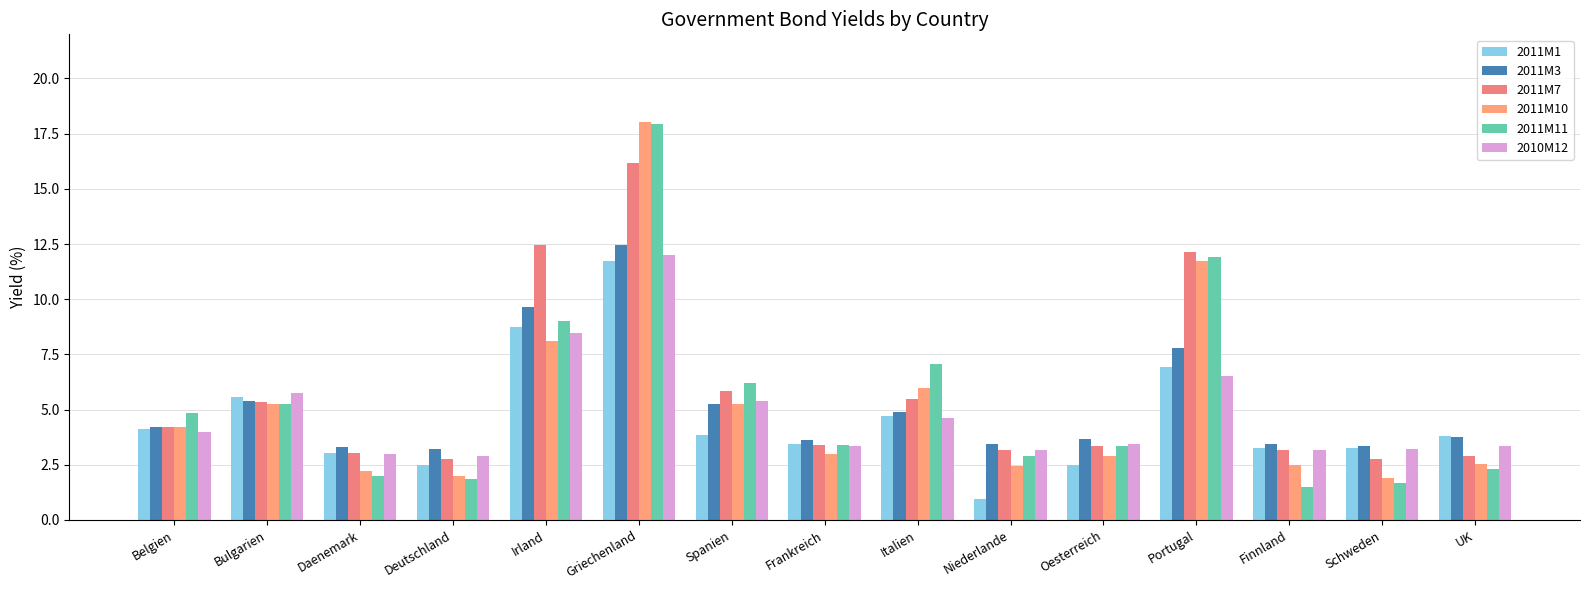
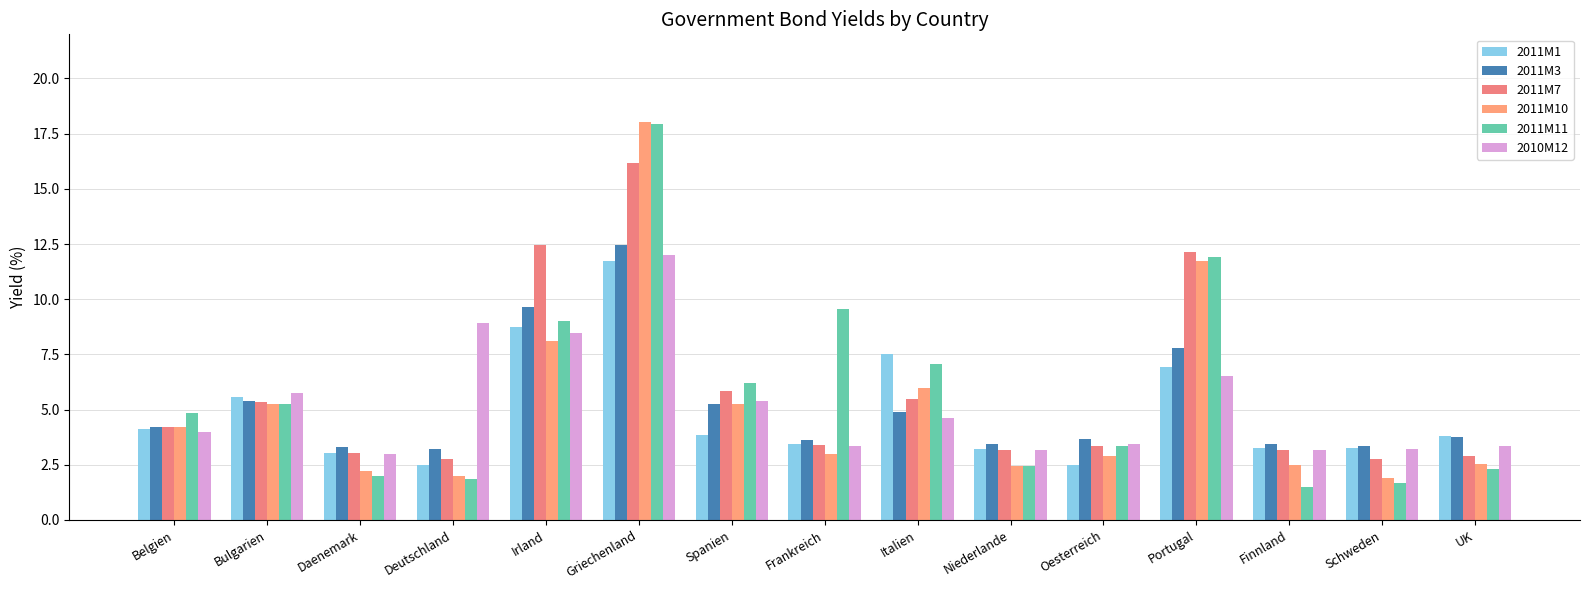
  {
    "2011M1": {
      "Belgien": 4.1,
      "Bulgarien": 5.6,
      "Daenemark": 3.1,
      "Deutschland": 2.5,
      "Irland": 8.8,
      "Griechenland": 11.7,
      "Spanien": 3.9,
      "Frankreich": 3.4,
-     "Italien": 4.7,
-     "Niederlande": 1.0,
+     "Italien": 7.5,
+     "Niederlande": 3.2,
      "Oesterreich": 2.5,
      "Portugal": 7.0,
      "Finnland": 3.3,
      "Schweden": 3.3,
      "UK": 3.8
    },
    "2011M3": {
      "Belgien": 4.2,
      "Bulgarien": 5.4,
      "Daenemark": 3.3,
      "Deutschland": 3.2,
      "Irland": 9.7,
      "Griechenland": 12.4,
      "Spanien": 5.3,
      "Frankreich": 3.6,
      "Italien": 4.9,
      "Niederlande": 3.4,
      "Oesterreich": 3.7,
      "Portugal": 7.8,
      "Finnland": 3.5,
      "Schweden": 3.4,
      "UK": 3.8
    },
    "2011M11": {
      "Belgien": 4.8,
      "Bulgarien": 5.3,
      "Daenemark": 2.0,
      "Deutschland": 1.9,
      "Irland": 9.0,
      "Griechenland": 17.9,
      "Spanien": 6.2,
-     "Frankreich": 3.4,
+     "Frankreich": 9.6,
      "Italien": 7.1,
-     "Niederlande": 2.9,
+     "Niederlande": 2.5,
      "Oesterreich": 3.4,
      "Portugal": 11.9,
      "Finnland": 1.5,
      "Schweden": 1.7,
      "UK": 2.3
    },
    "2010M12": {
      "Belgien": 4.0,
      "Bulgarien": 5.8,
      "Daenemark": 3.0,
-     "Deutschland": 2.9,
+     "Deutschland": 8.9,
      "Irland": 8.5,
      "Griechenland": 12.0,
      "Spanien": 5.4,
      "Frankreich": 3.3,
      "Italien": 4.6,
      "Niederlande": 3.2,
      "Oesterreich": 3.4,
      "Portugal": 6.5,
      "Finnland": 3.2,
      "Schweden": 3.2,
      "UK": 3.3
    }
  }
